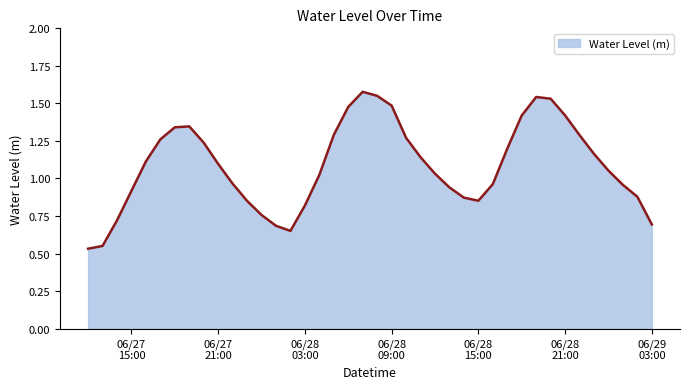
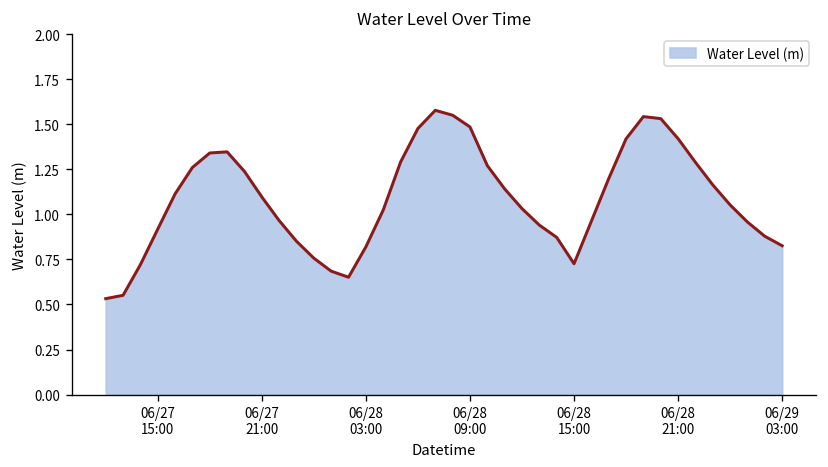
  {
    "06/27 15:00": 0.92,
    "06/27 21:00": 1.10,
    "06/28 03:00": 0.82,
    "06/28 09:00": 1.49,
-   "06/28 15:00": 0.85,
+   "06/28 15:00": 0.73,
    "06/28 21:00": 1.42,
-   "06/29 03:00": 0.69
+   "06/29 03:00": 0.83
  }
